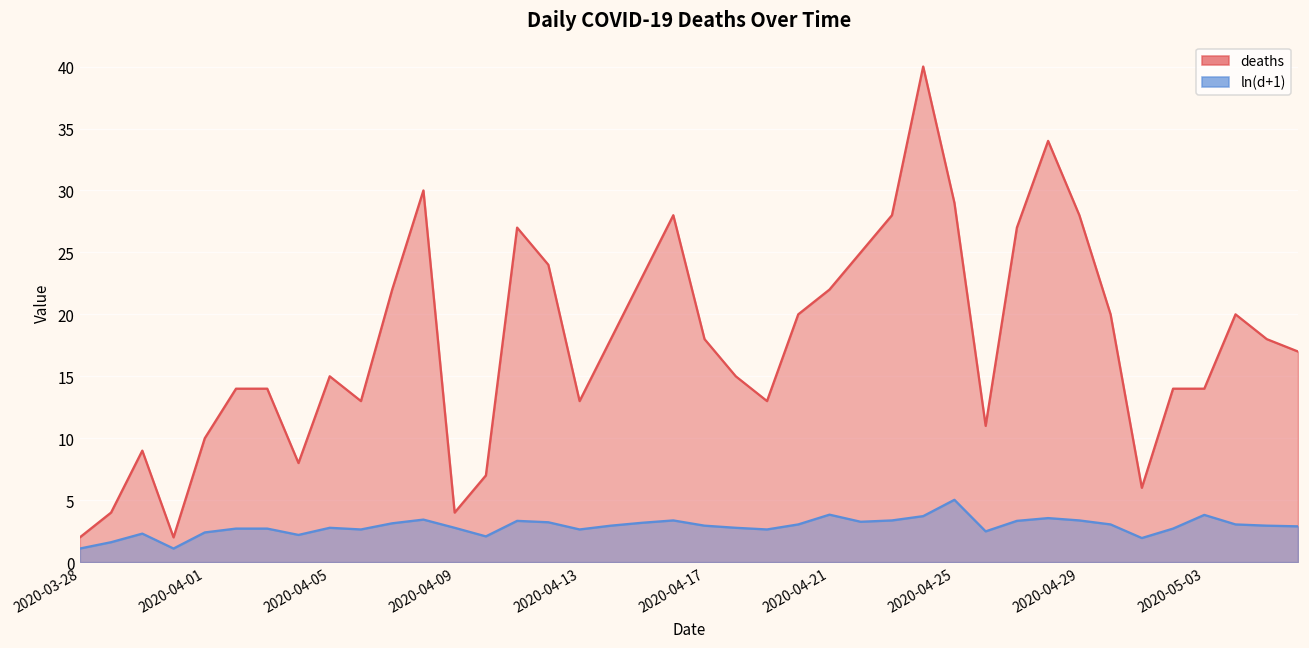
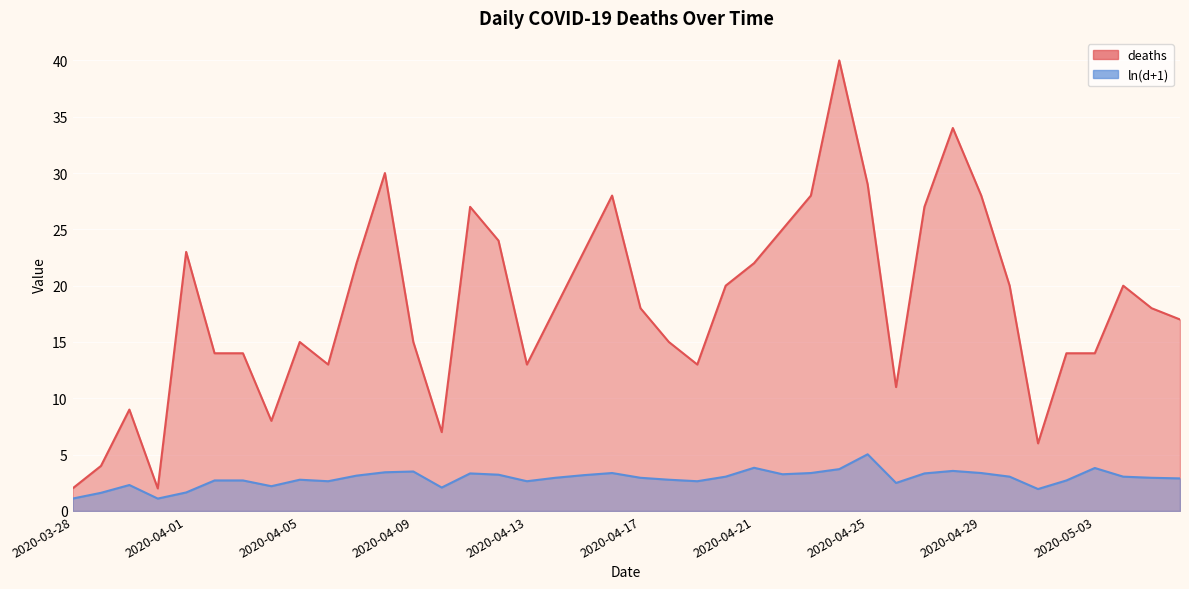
  {
    "deaths": {
      "2020-03-28": 2,
-     "2020-04-01": 10,
+     "2020-04-01": 23,
      "2020-04-05": 15,
-     "2020-04-09": 4,
+     "2020-04-09": 15,
      "2020-04-13": 13,
      "2020-04-17": 18,
      "2020-04-21": 22,
      "2020-04-25": 29,
      "2020-04-29": 28,
      "2020-05-03": 14
    },
    "ln(d+1)": {
      "2020-03-28": 1.1,
-     "2020-04-01": 2.4,
+     "2020-04-01": 1.6,
      "2020-04-05": 2.8,
-     "2020-04-09": 2.8,
+     "2020-04-09": 3.5,
      "2020-04-13": 2.6,
      "2020-04-17": 2.9,
      "2020-04-21": 3.8,
      "2020-04-25": 5.0,
      "2020-04-29": 3.4,
      "2020-05-03": 3.8
    }
  }
